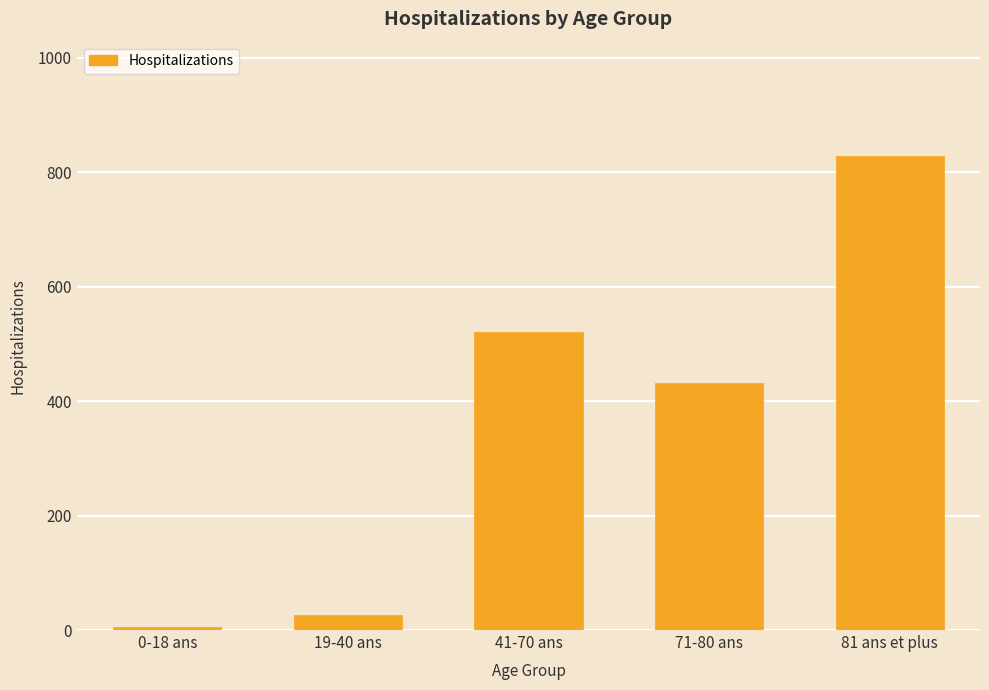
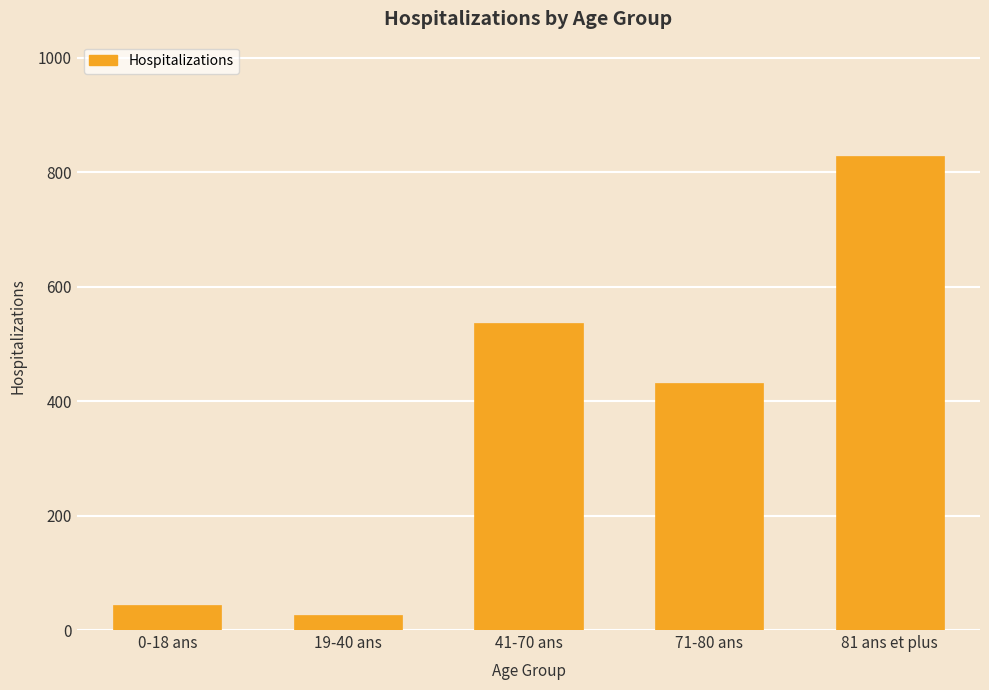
  {
-   "0-18 ans": 10,
+   "0-18 ans": 40,
    "19-40 ans": 30,
-   "41-70 ans": 520,
+   "41-70 ans": 540,
    "71-80 ans": 430,
    "81 ans et plus": 830
  }
